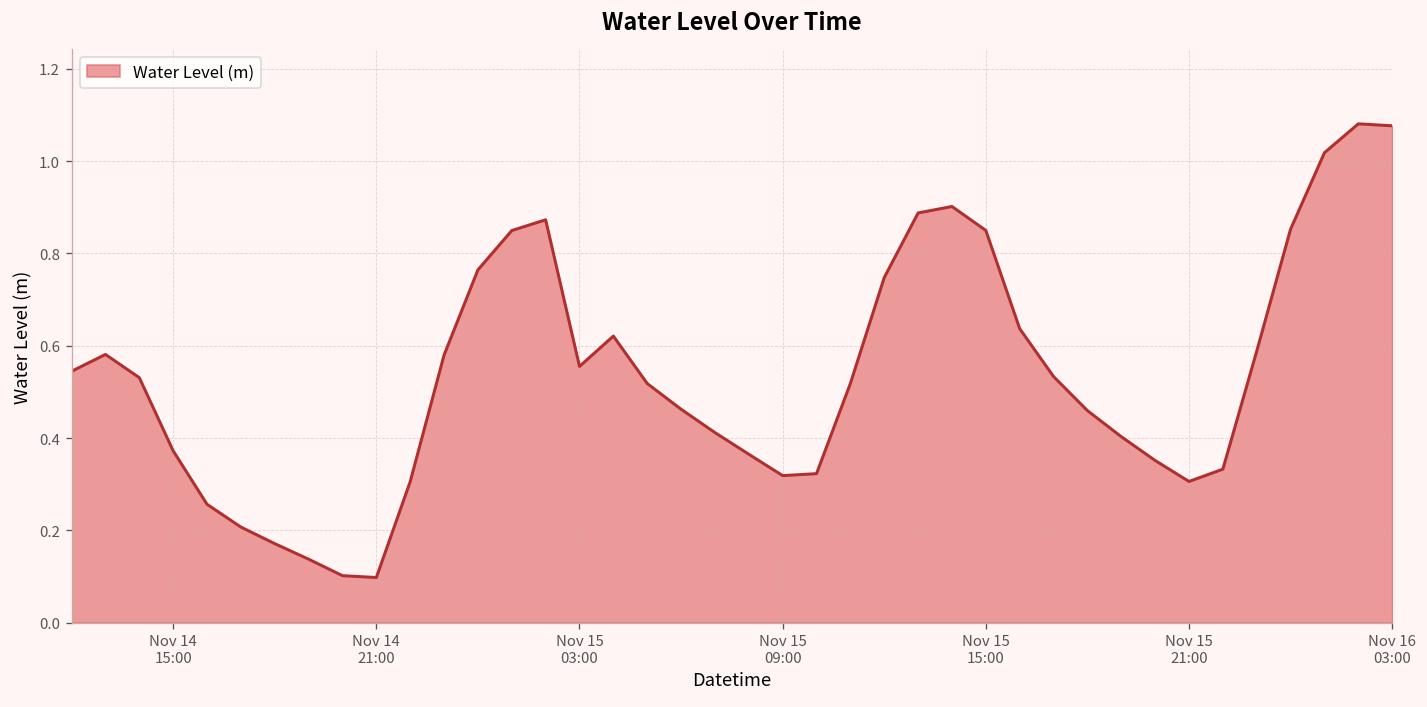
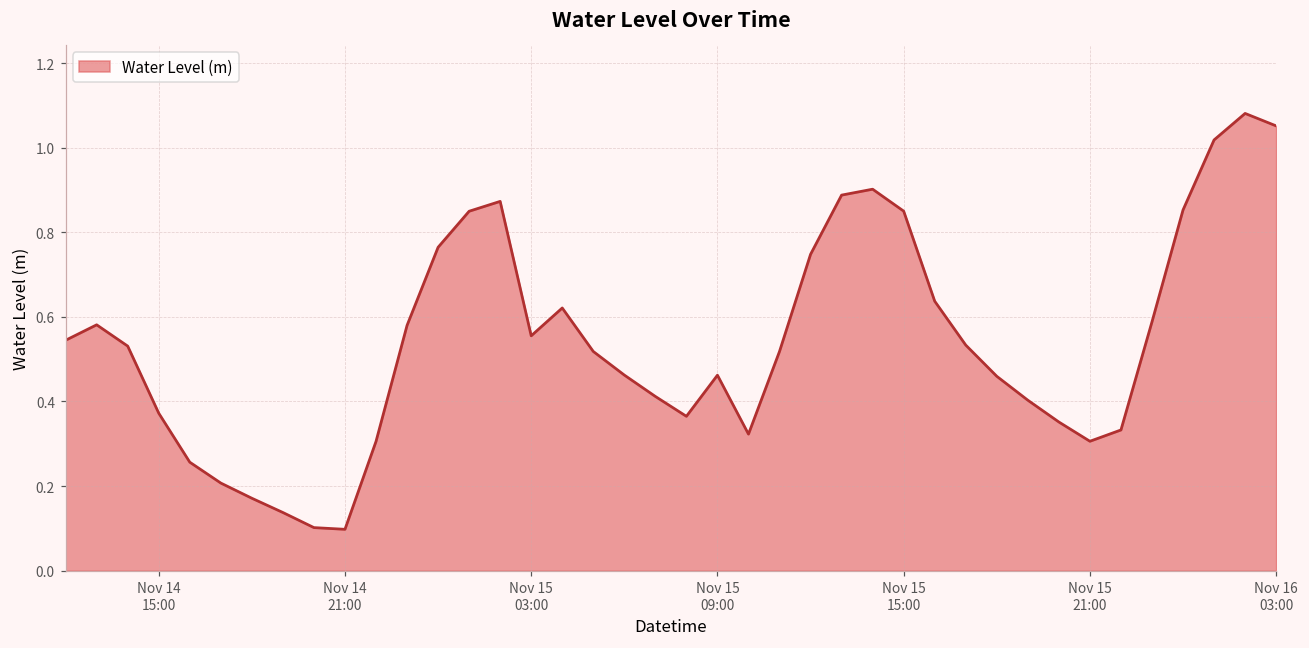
  {
    "Nov 14 15:00": 0.37,
    "Nov 14 21:00": 0.10,
    "Nov 15 03:00": 0.56,
-   "Nov 15 09:00": 0.32,
+   "Nov 15 09:00": 0.46,
    "Nov 15 15:00": 0.85,
    "Nov 15 21:00": 0.31,
-   "Nov 16 03:00": 1.08
+   "Nov 16 03:00": 1.05
  }
